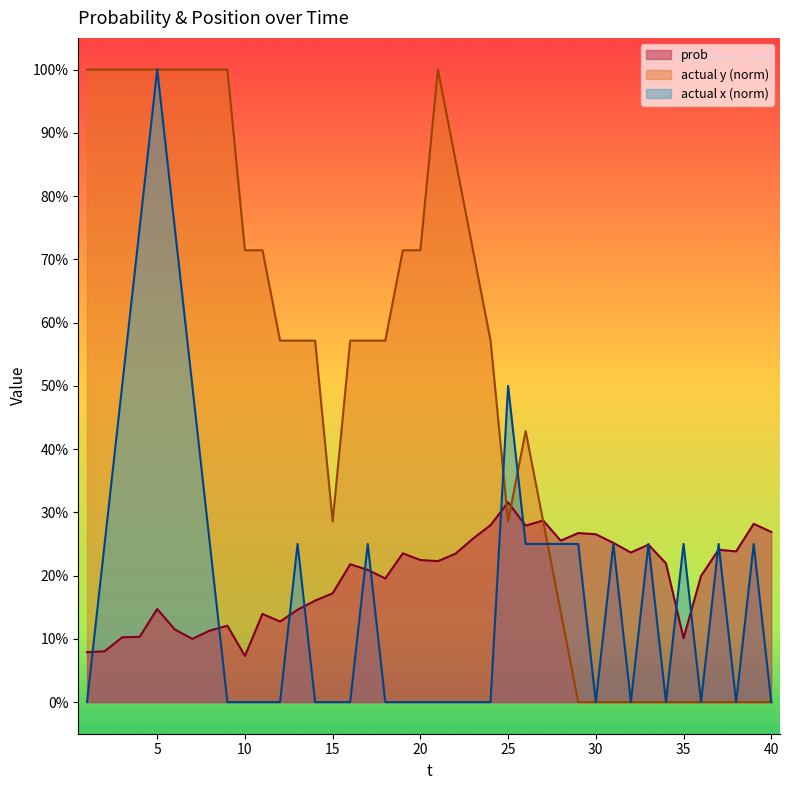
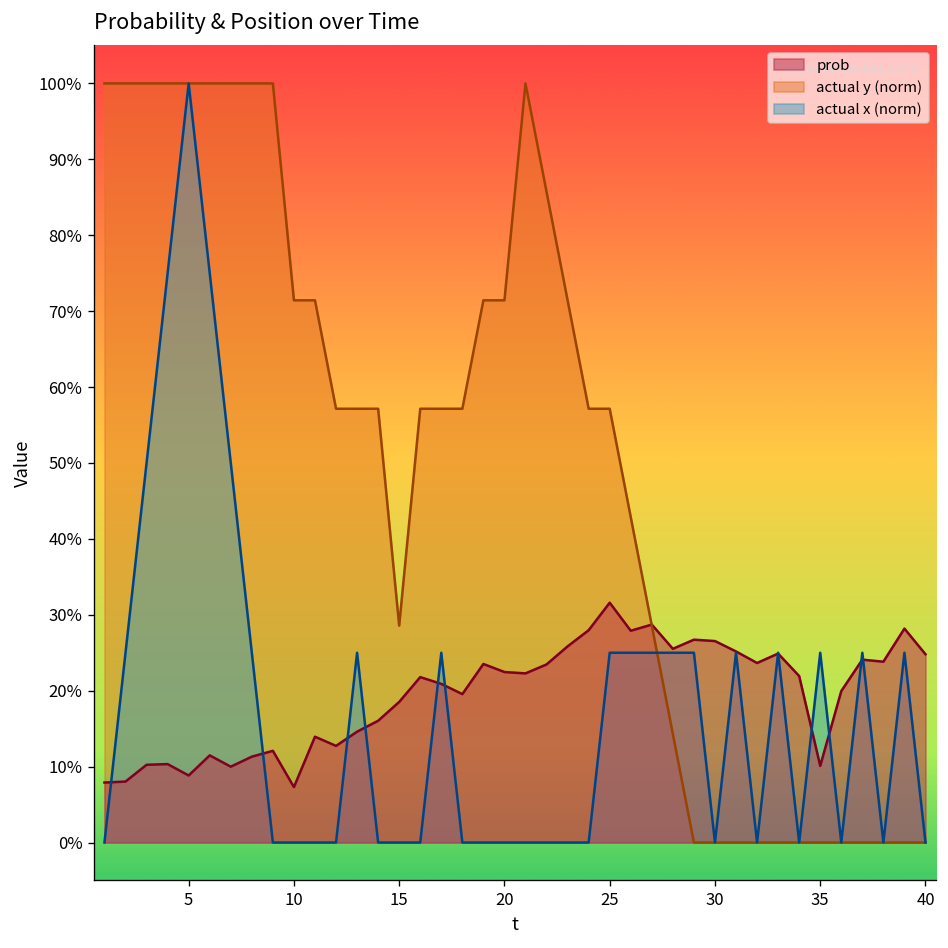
  {
    "prob": {
-     "5": "15%",
+     "5": "9%",
      "10": "7%",
-     "15": "17%",
+     "15": "19%",
      "20": "22%",
      "25": "32%",
      "30": "27%",
      "35": "10%",
-     "40": "27%"
+     "40": "25%"
    },
    "actual y (norm)": {
      "10": "71%",
      "15": "29%",
      "20": "71%",
-     "25": "29%",
+     "25": "57%",
      "35": "0%"
    },
    "actual x (norm)": {
      "10": "0%",
      "15": "0%",
      "20": "0%",
-     "25": "50%",
+     "25": "25%",
      "35": "25%"
    }
  }
